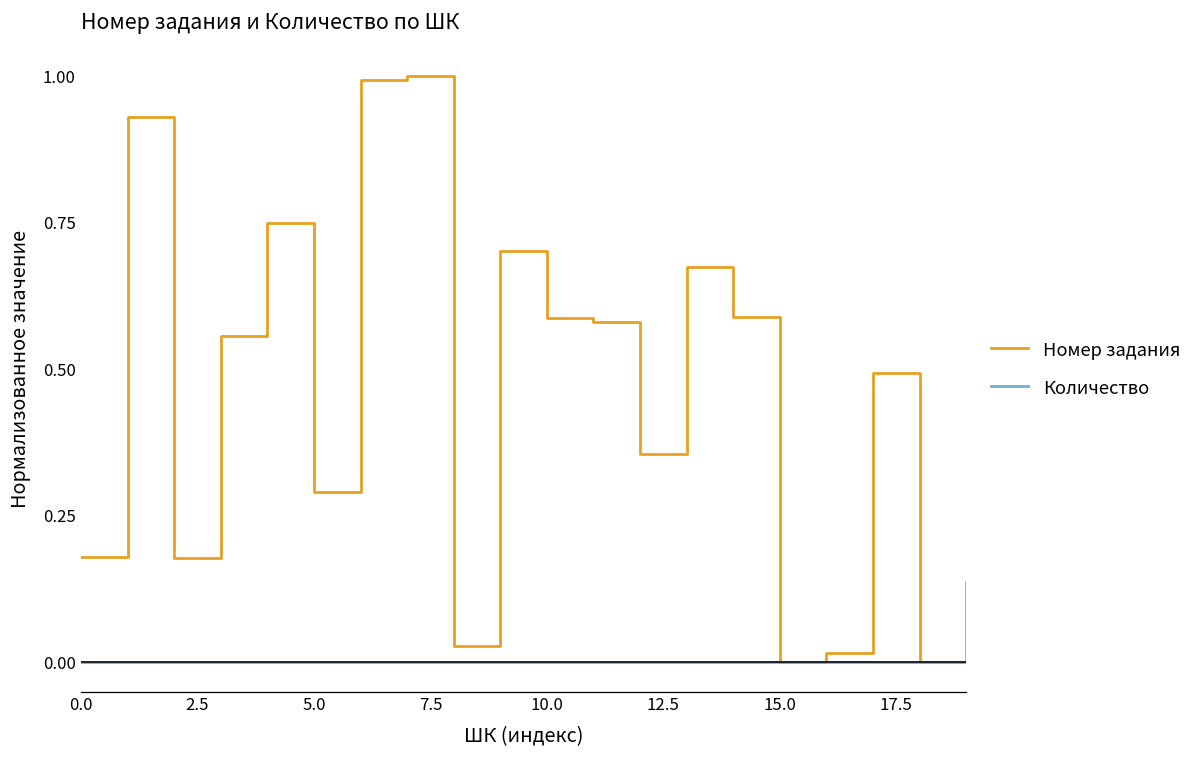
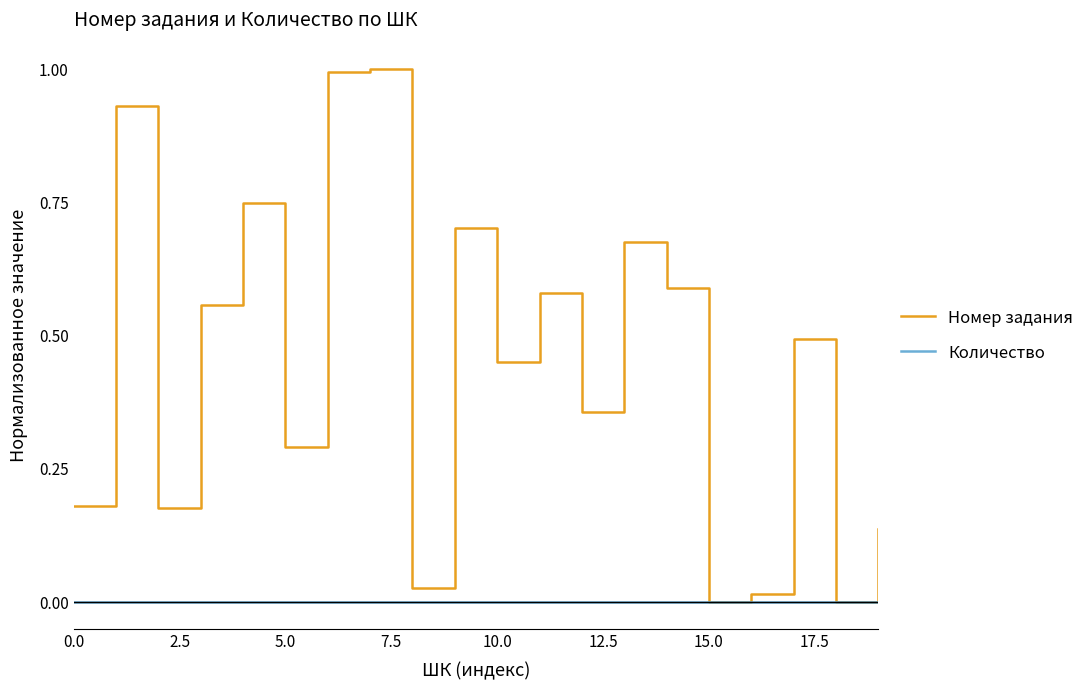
  {
    "Номер задания": {
      "0.0": 0.18,
      "5.0": 0.29,
-     "10.0": 0.59
+     "10.0": 0.45
    },
    "Количество": {
      "0.0": 0.00,
      "5.0": 0.00,
      "10.0": 0.00
    }
  }
